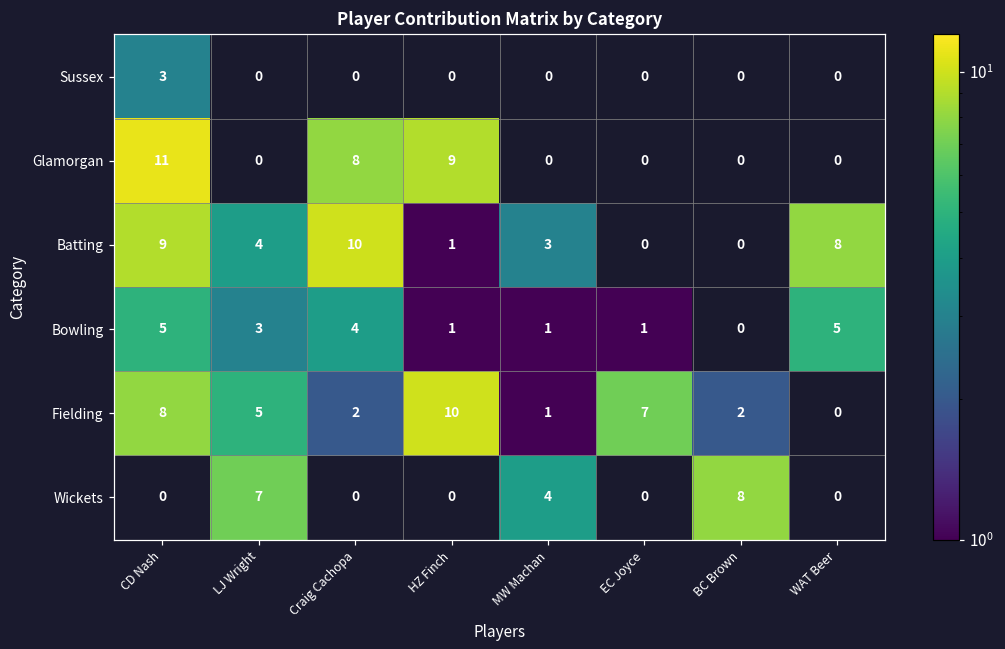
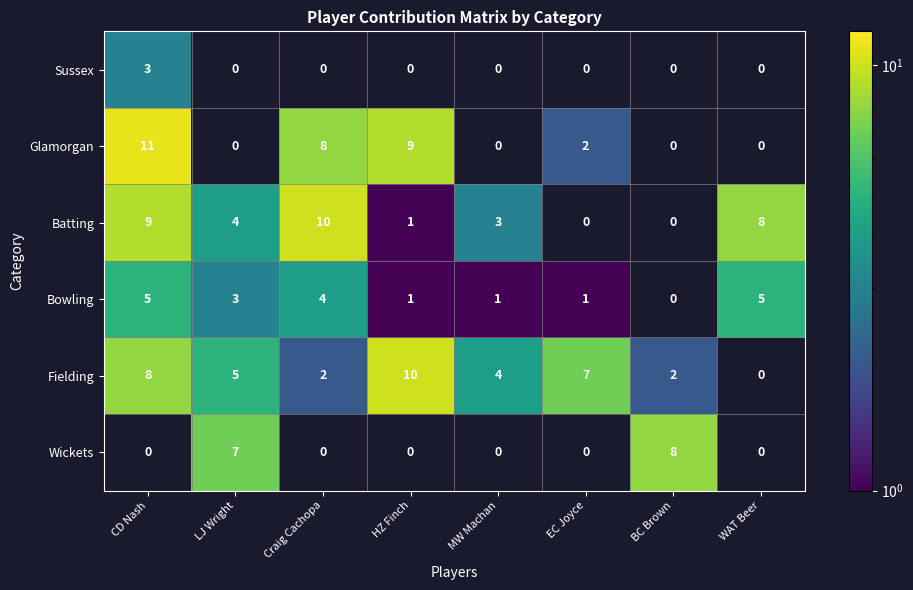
  {
    "Sussex": {
      "CD Nash": 3,
      "LJ Wright": 0,
      "Craig Cachopa": 0,
      "HZ Finch": 0,
      "MW Machan": 0,
      "EC Joyce": 0,
      "BC Brown": 0,
      "WAT Beer": 0
    },
    "Glamorgan": {
      "CD Nash": 11,
      "LJ Wright": 0,
      "Craig Cachopa": 8,
      "HZ Finch": 9,
      "MW Machan": 0,
-     "EC Joyce": 0,
+     "EC Joyce": 2,
      "BC Brown": 0,
      "WAT Beer": 0
    },
    "Batting": {
      "CD Nash": 9,
      "LJ Wright": 4,
      "Craig Cachopa": 10,
      "HZ Finch": 1,
      "MW Machan": 3,
      "EC Joyce": 0,
      "BC Brown": 0,
      "WAT Beer": 8
    },
    "Bowling": {
      "CD Nash": 5,
      "LJ Wright": 3,
      "Craig Cachopa": 4,
      "HZ Finch": 1,
      "MW Machan": 1,
      "EC Joyce": 1,
      "BC Brown": 0,
      "WAT Beer": 5
    },
    "Fielding": {
      "CD Nash": 8,
      "LJ Wright": 5,
      "Craig Cachopa": 2,
      "HZ Finch": 10,
-     "MW Machan": 1,
+     "MW Machan": 4,
      "EC Joyce": 7,
      "BC Brown": 2,
      "WAT Beer": 0
    },
    "Wickets": {
      "CD Nash": 0,
      "LJ Wright": 7,
      "Craig Cachopa": 0,
      "HZ Finch": 0,
-     "MW Machan": 4,
+     "MW Machan": 0,
      "EC Joyce": 0,
      "BC Brown": 8,
      "WAT Beer": 0
    }
  }
